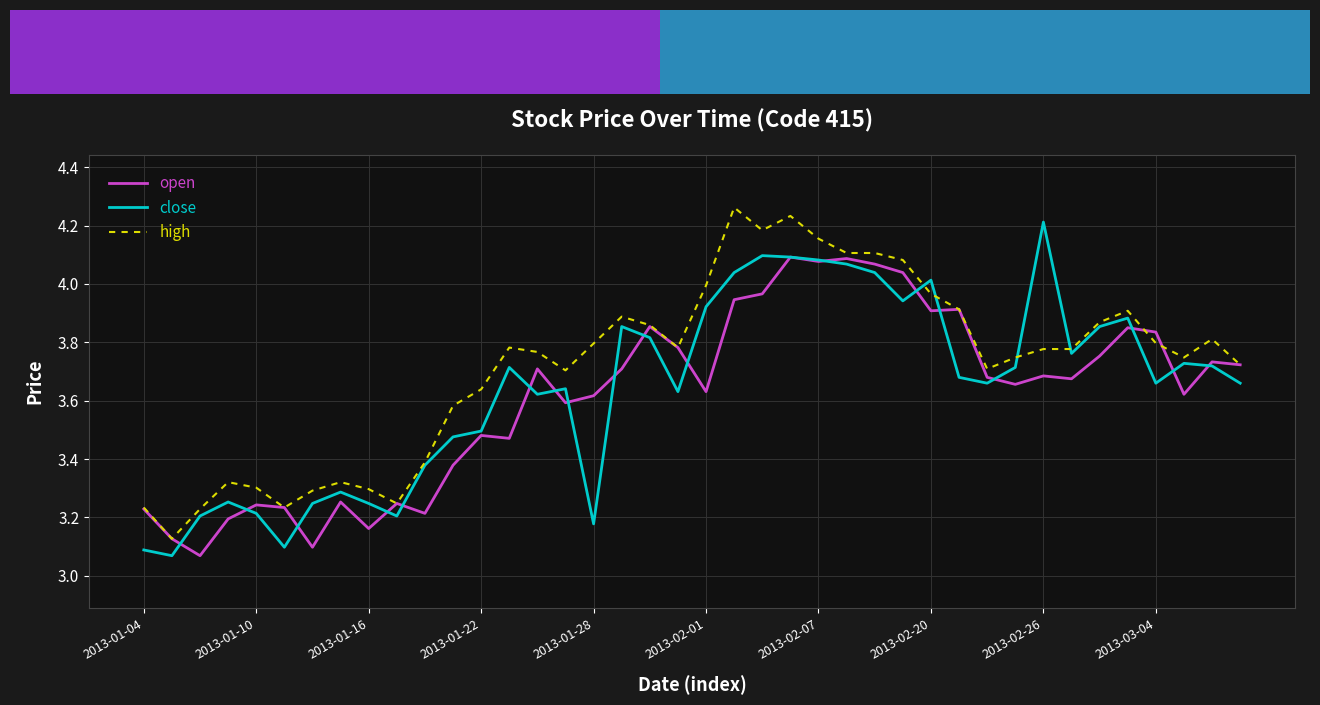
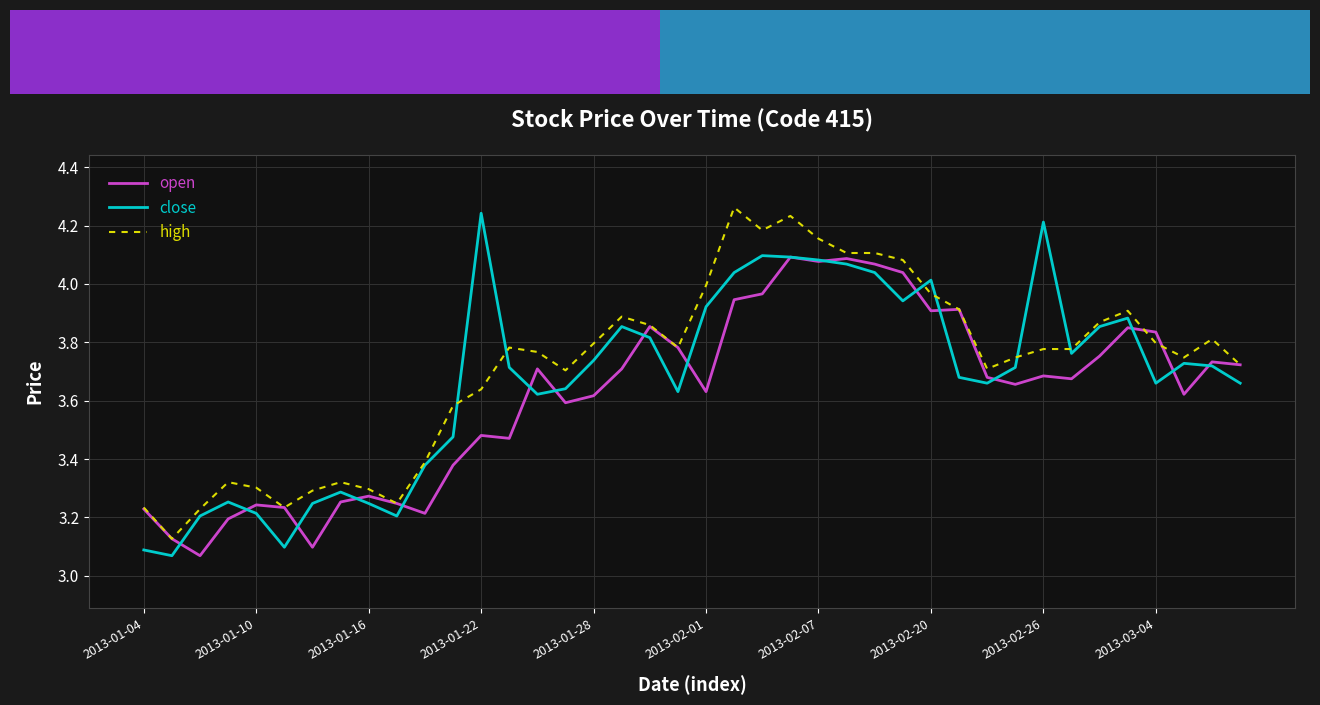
  {
    "open": {
      "2013-01-10": 3.24,
-     "2013-01-16": 3.16,
+     "2013-01-16": 3.27,
      "2013-01-22": 3.48,
      "2013-01-28": 3.62,
      "2013-02-01": 3.63,
      "2013-02-20": 3.91,
      "2013-02-26": 3.69,
      "2013-03-04": 3.84
    },
    "close": {
      "2013-01-04": 3.09,
      "2013-01-10": 3.21,
      "2013-01-16": 3.25,
-     "2013-01-22": 3.50,
-     "2013-01-28": 3.18,
+     "2013-01-22": 4.24,
+     "2013-01-28": 3.74,
      "2013-02-01": 3.92,
      "2013-02-20": 4.01,
      "2013-02-26": 4.21,
      "2013-03-04": 3.66
    },
    "high": {
      "2013-01-10": 3.30,
      "2013-01-16": 3.30,
      "2013-01-22": 3.64,
      "2013-01-28": 3.80,
      "2013-02-01": 4.00,
      "2013-02-07": 4.16,
      "2013-02-20": 3.97,
      "2013-02-26": 3.78,
      "2013-03-04": 3.80
    }
  }
